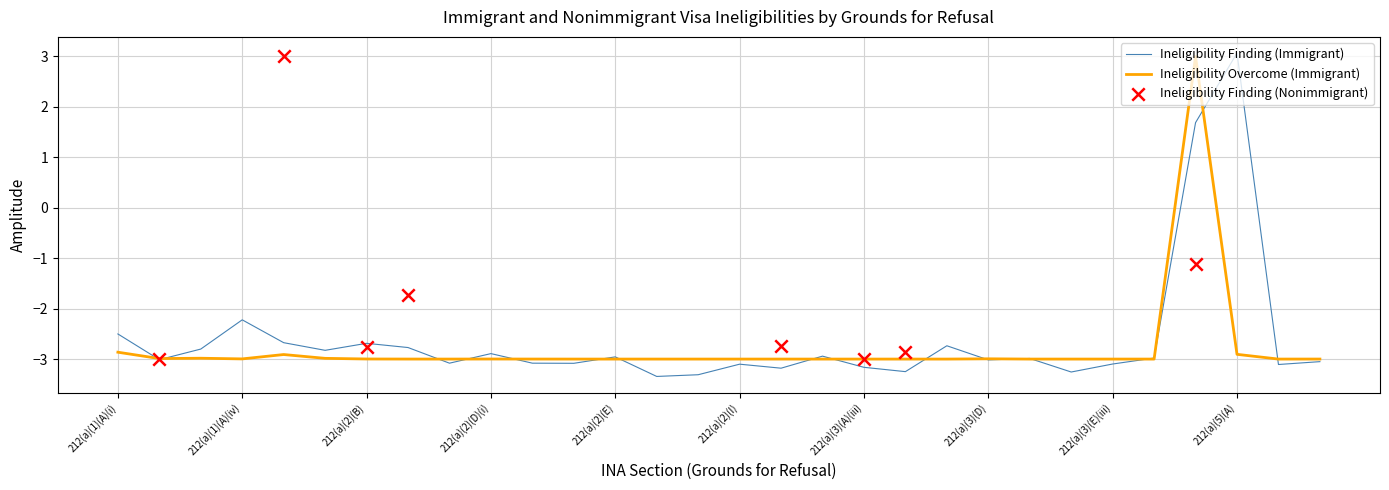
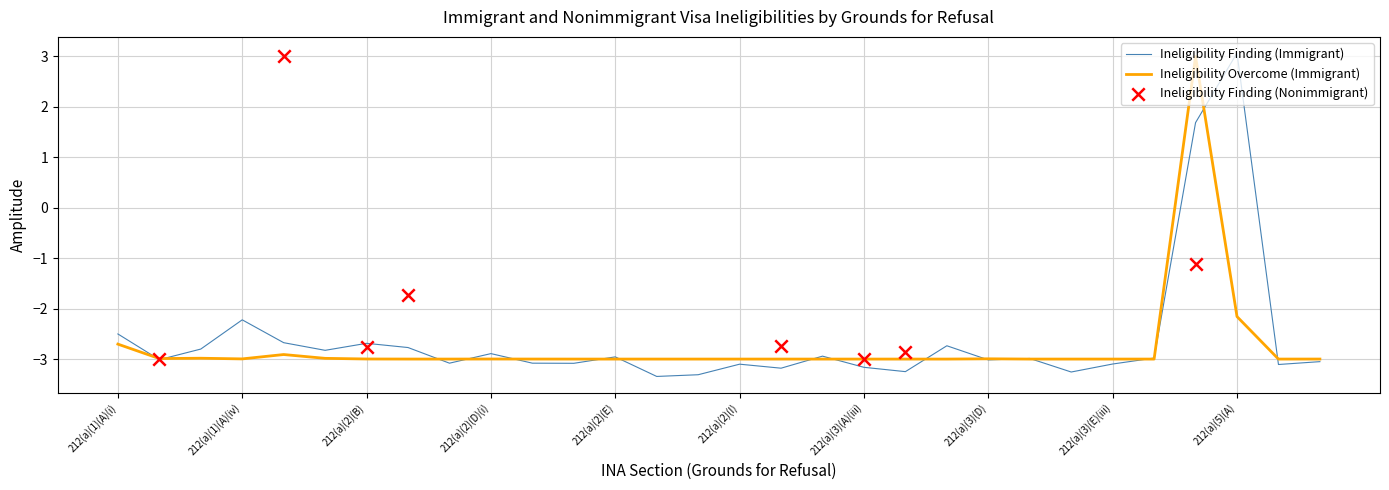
  {
    "Ineligibility Finding (Immigrant)": {
      "212(a)(1)(A)(i)": -2.5,
      "212(a)(1)(A)(iv)": -2.2,
      "212(a)(2)(B)": -2.7,
      "212(a)(2)(D)(i)": -2.9,
      "212(a)(2)(I)": -3.1,
      "212(a)(3)(A)(iii)": -3.2,
      "212(a)(3)(E)(iii)": -3.1
    },
    "Ineligibility Overcome (Immigrant)": {
-     "212(a)(1)(A)(i)": -2.9,
+     "212(a)(1)(A)(i)": -2.7,
      "212(a)(1)(A)(iv)": -3.0,
      "212(a)(2)(B)": -3.0,
      "212(a)(2)(D)(i)": -3.0,
      "212(a)(2)(I)": -3.0,
      "212(a)(3)(E)(iii)": -3.0,
-     "212(a)(5)(A)": -2.9
+     "212(a)(5)(A)": -2.2
    }
  }
